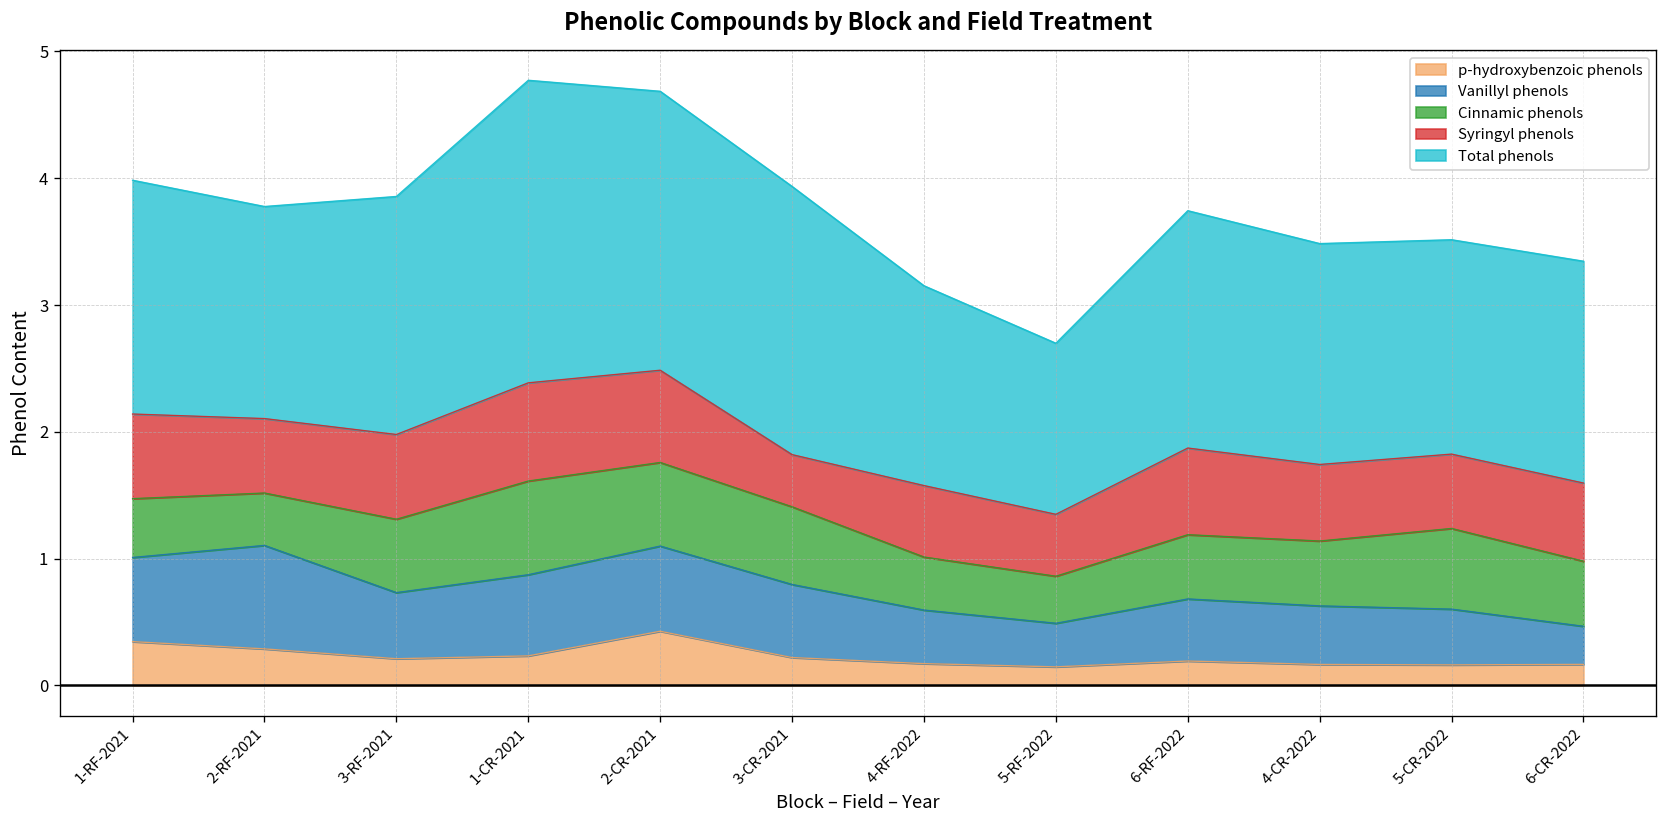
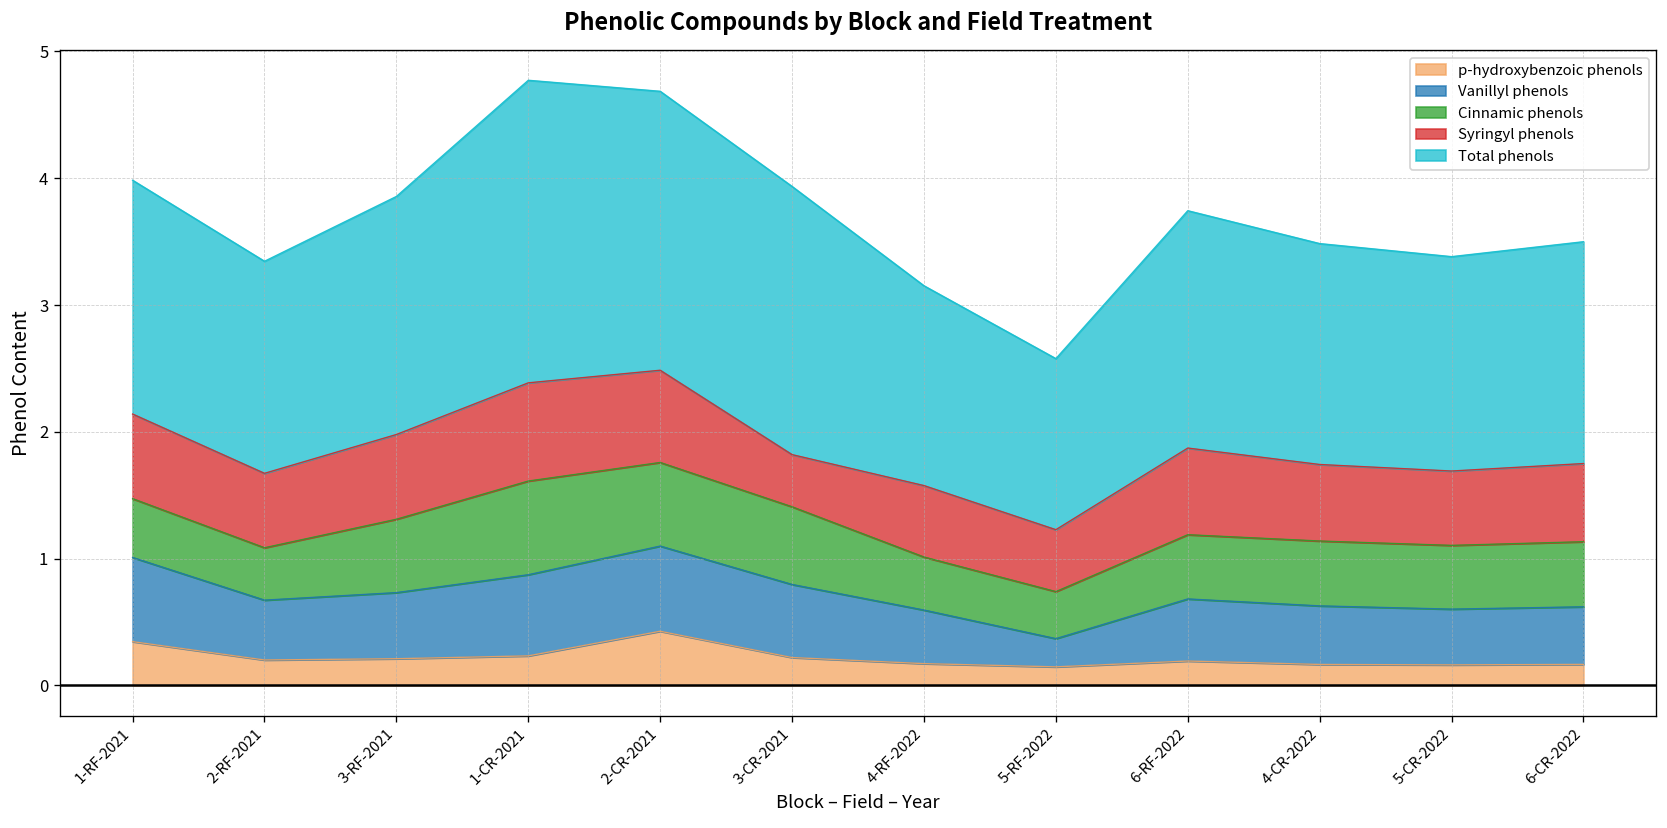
  {
    "p-hydroxybenzoic phenols": {
      "1-RF-2021": 0.35,
-     "2-RF-2021": 0.29,
+     "2-RF-2021": 0.20,
      "3-RF-2021": 0.21,
      "1-CR-2021": 0.23,
      "2-CR-2021": 0.43,
      "3-CR-2021": 0.22,
      "4-RF-2022": 0.17,
      "5-RF-2022": 0.15,
      "6-RF-2022": 0.19,
      "4-CR-2022": 0.17,
      "5-CR-2022": 0.16,
      "6-CR-2022": 0.17
    },
    "Vanillyl phenols": {
      "1-RF-2021": 0.66,
-     "2-RF-2021": 0.82,
+     "2-RF-2021": 0.47,
      "3-RF-2021": 0.52,
      "1-CR-2021": 0.64,
      "2-CR-2021": 0.67,
      "3-CR-2021": 0.58,
      "4-RF-2022": 0.42,
-     "5-RF-2022": 0.34,
+     "5-RF-2022": 0.22,
      "6-RF-2022": 0.49,
      "4-CR-2022": 0.46,
      "5-CR-2022": 0.44,
-     "6-CR-2022": 0.30
+     "6-CR-2022": 0.45
    },
    "Cinnamic phenols": {
      "1-RF-2021": 0.46,
      "2-RF-2021": 0.41,
      "3-RF-2021": 0.58,
      "1-CR-2021": 0.74,
      "2-CR-2021": 0.66,
      "3-CR-2021": 0.61,
      "4-RF-2022": 0.42,
      "5-RF-2022": 0.37,
      "6-RF-2022": 0.51,
      "4-CR-2022": 0.51,
-     "5-CR-2022": 0.64,
+     "5-CR-2022": 0.50,
      "6-CR-2022": 0.51
    },
    "Syringyl phenols": {
      "1-RF-2021": 0.67,
      "2-RF-2021": 0.59,
      "3-RF-2021": 0.67,
      "1-CR-2021": 0.77,
      "2-CR-2021": 0.73,
      "3-CR-2021": 0.41,
      "4-RF-2022": 0.56,
      "5-RF-2022": 0.49,
      "6-RF-2022": 0.68,
      "4-CR-2022": 0.60,
      "5-CR-2022": 0.59,
      "6-CR-2022": 0.62
    },
    "Total phenols": {
      "1-RF-2021": 1.84,
      "2-RF-2021": 1.67,
      "3-RF-2021": 1.88,
      "1-CR-2021": 2.39,
      "2-CR-2021": 2.20,
      "3-CR-2021": 2.12,
      "4-RF-2022": 1.58,
      "5-RF-2022": 1.35,
      "6-RF-2022": 1.87,
      "4-CR-2022": 1.74,
      "5-CR-2022": 1.69,
      "6-CR-2022": 1.75
    }
  }
